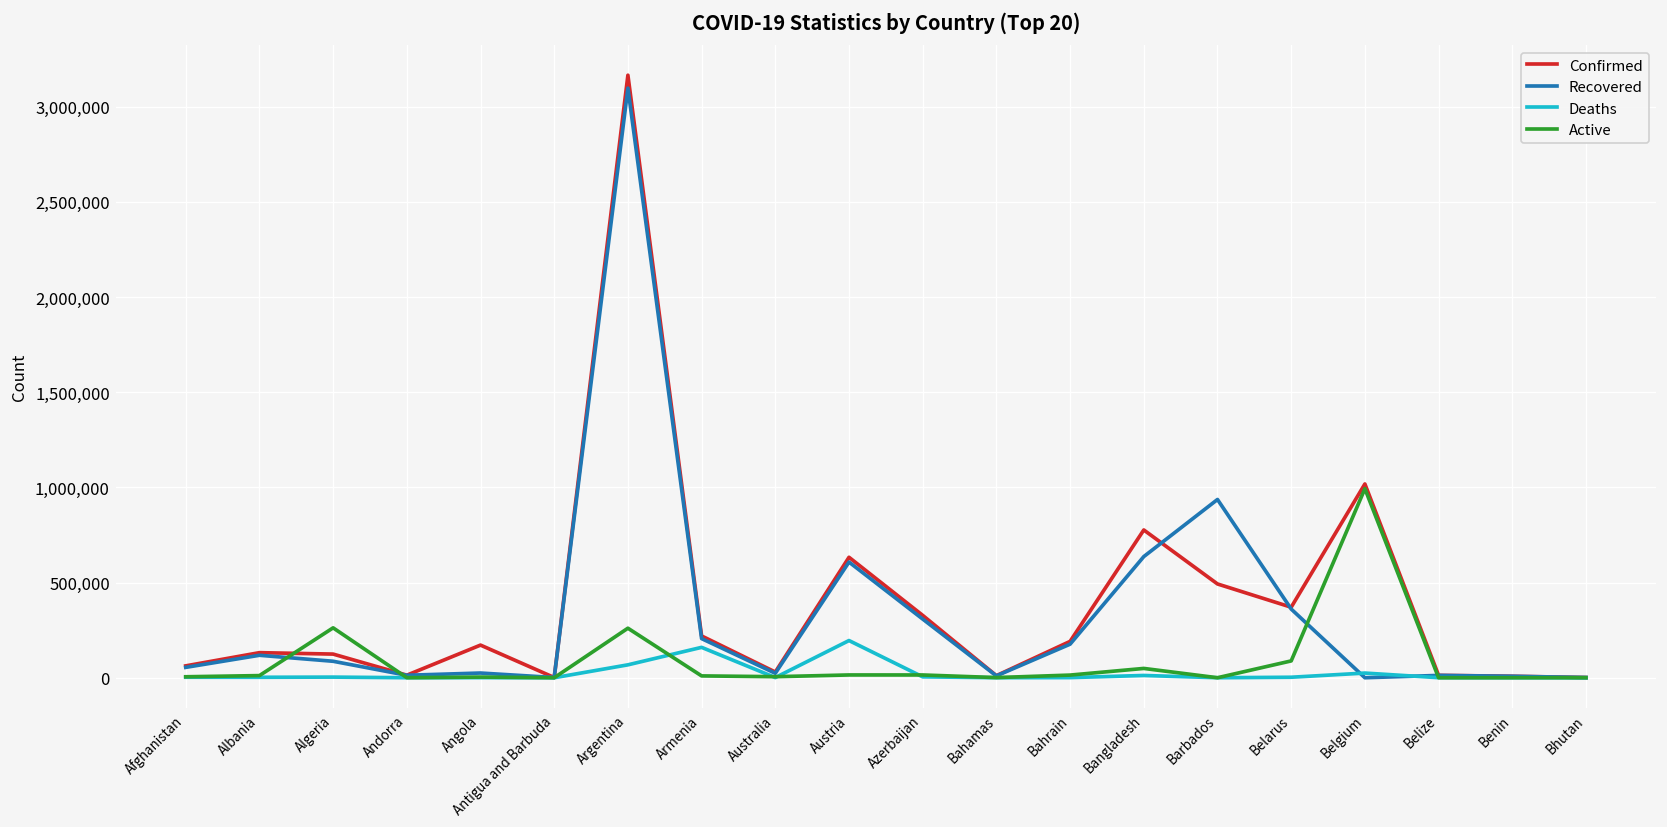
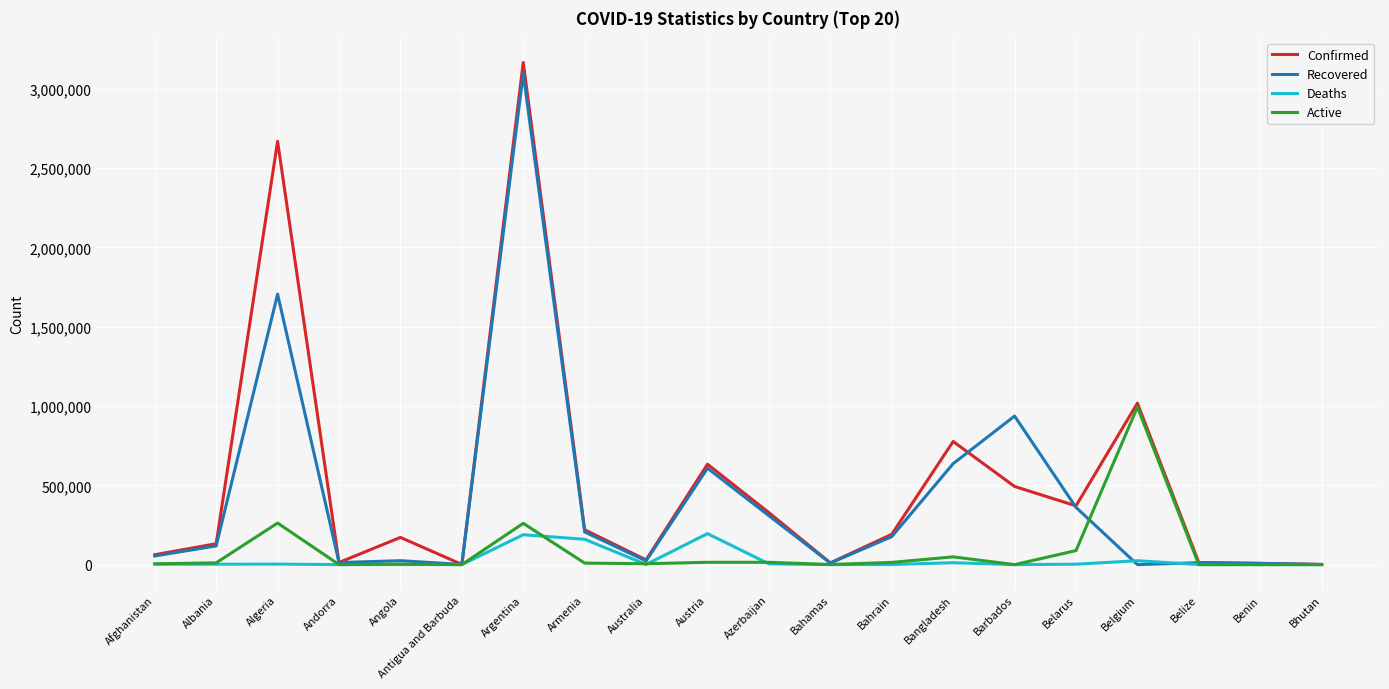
  {
    "Confirmed": {
-     "Algeria": "120,000",
+     "Algeria": "2,670,000",
      "Angola": "170,000",
      "Argentina": "3,170,000",
      "Austria": "630,000",
      "Azerbaijan": "330,000",
      "Bangladesh": "780,000",
      "Barbados": "490,000",
      "Belgium": "1,020,000"
    },
    "Recovered": {
-     "Algeria": "90,000",
+     "Algeria": "1,710,000",
      "Angola": "20,000",
      "Argentina": "3,100,000",
      "Austria": "610,000",
      "Azerbaijan": "310,000",
      "Bangladesh": "640,000",
      "Barbados": "940,000",
      "Belgium": "0"
    },
    "Deaths": {
      "Algeria": "0",
-     "Argentina": "70,000",
+     "Argentina": "190,000",
      "Armenia": "160,000",
      "Austria": "200,000",
      "Bangladesh": "10,000",
      "Belarus": "0",
      "Belgium": "20,000"
    },
    "Active": {
      "Algeria": "260,000",
      "Argentina": "260,000",
      "Armenia": "10,000",
      "Austria": "10,000",
      "Bangladesh": "50,000",
      "Belarus": "90,000",
      "Belgium": "990,000"
    }
  }
